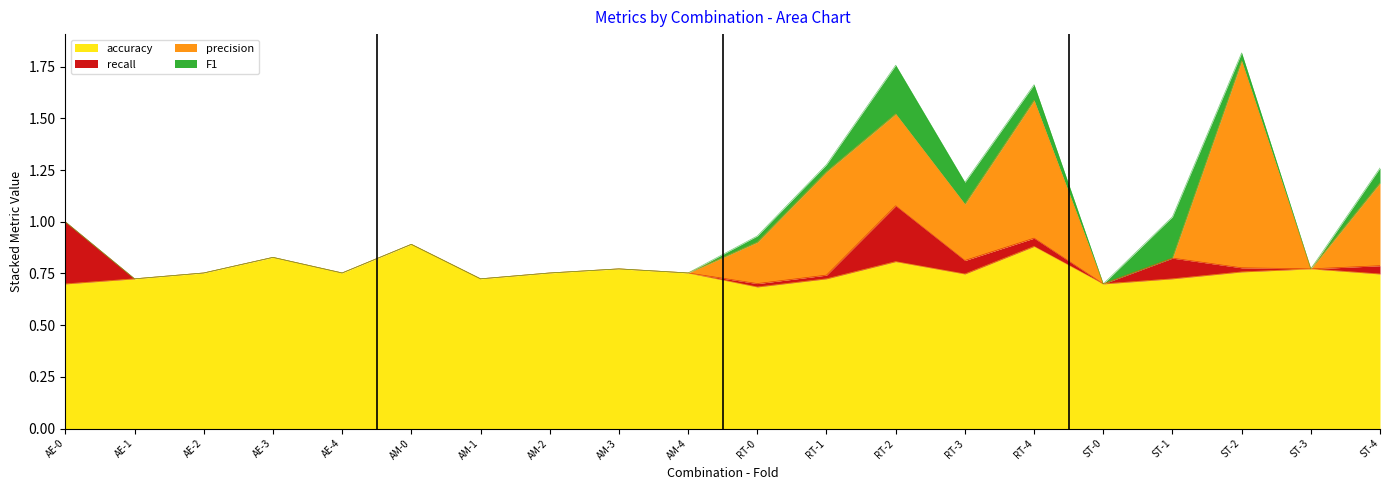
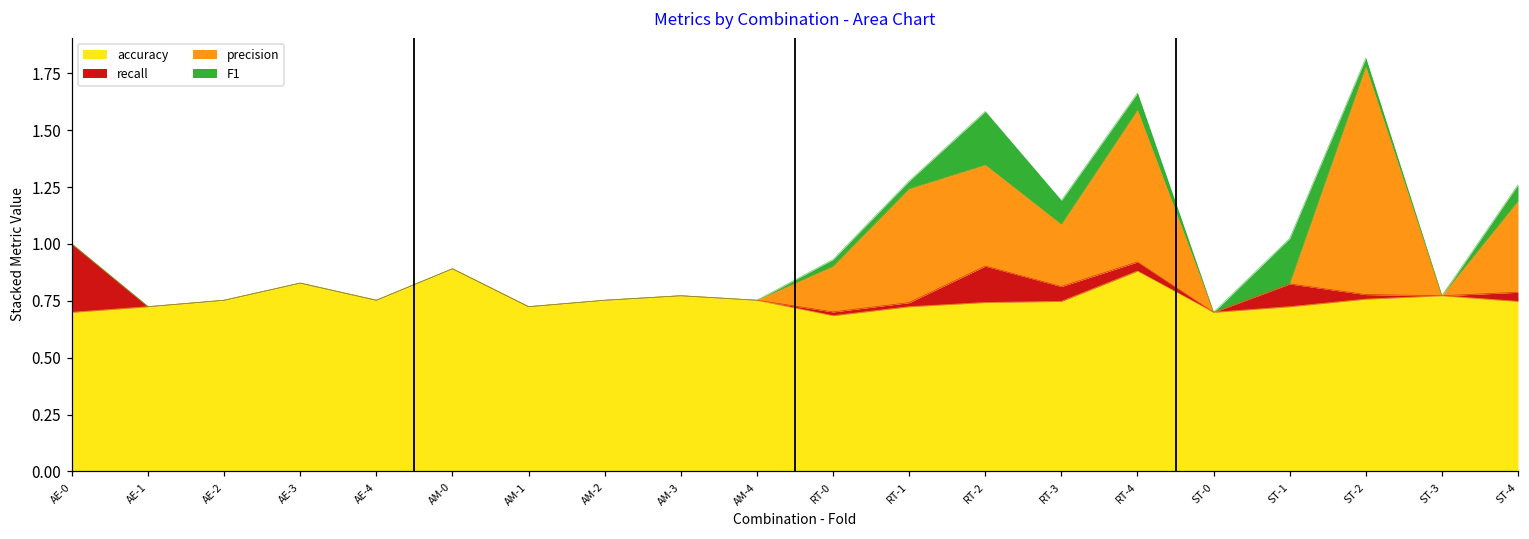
  {
    "accuracy": {
      "AE-0": 0.70,
      "RT-0": 0.68,
      "RT-1": 0.72,
-     "RT-2": 0.81,
+     "RT-2": 0.74,
      "RT-3": 0.75,
      "RT-4": 0.88,
      "ST-1": 0.72,
      "ST-2": 0.76,
      "ST-4": 0.75
    },
    "recall": {
      "RT-0": 0.02,
      "RT-1": 0.02,
-     "RT-2": 0.27,
+     "RT-2": 0.16,
      "RT-3": 0.07,
      "RT-4": 0.04,
      "ST-2": 0.02,
      "ST-4": 0.04
    },
    "precision": {
      "RT-0": 0.20,
      "RT-1": 0.50,
      "RT-2": 0.44,
      "RT-3": 0.27,
      "RT-4": 0.67,
      "ST-2": 1.00,
      "ST-4": 0.40
    },
    "F1": {
      "RT-0": 0.03,
      "RT-1": 0.03,
      "RT-2": 0.24,
      "RT-3": 0.11,
      "RT-4": 0.08,
      "ST-1": 0.20,
      "ST-2": 0.04,
      "ST-4": 0.07
    }
  }
